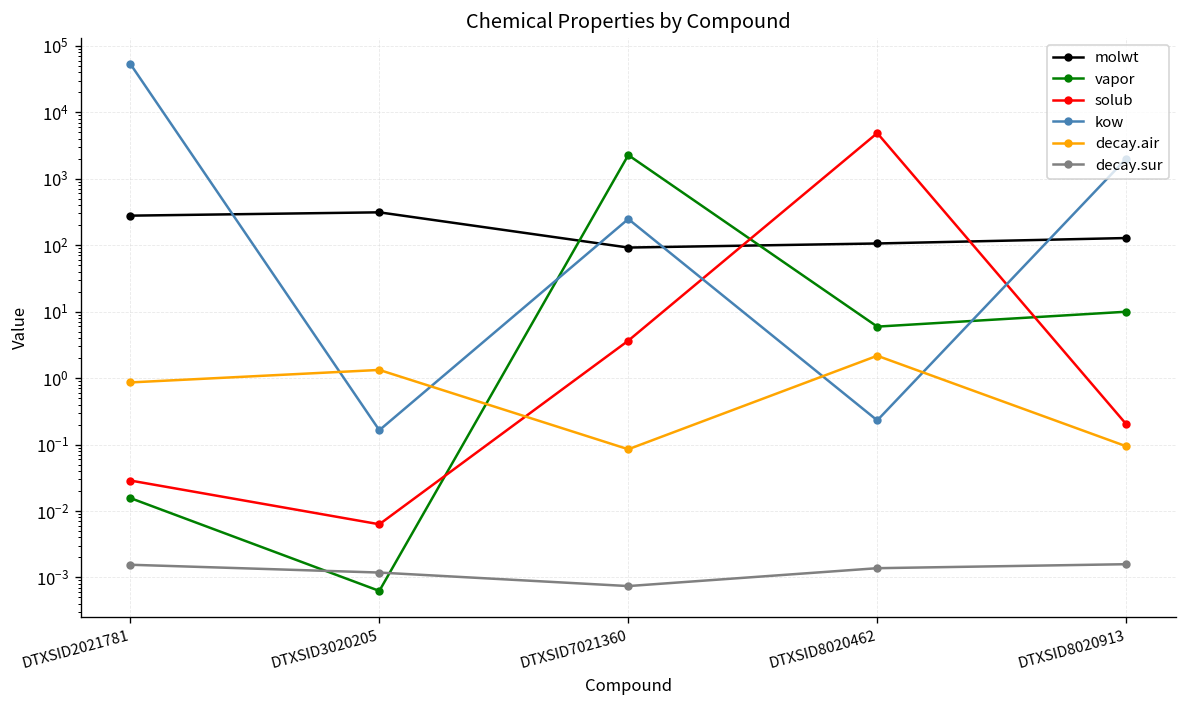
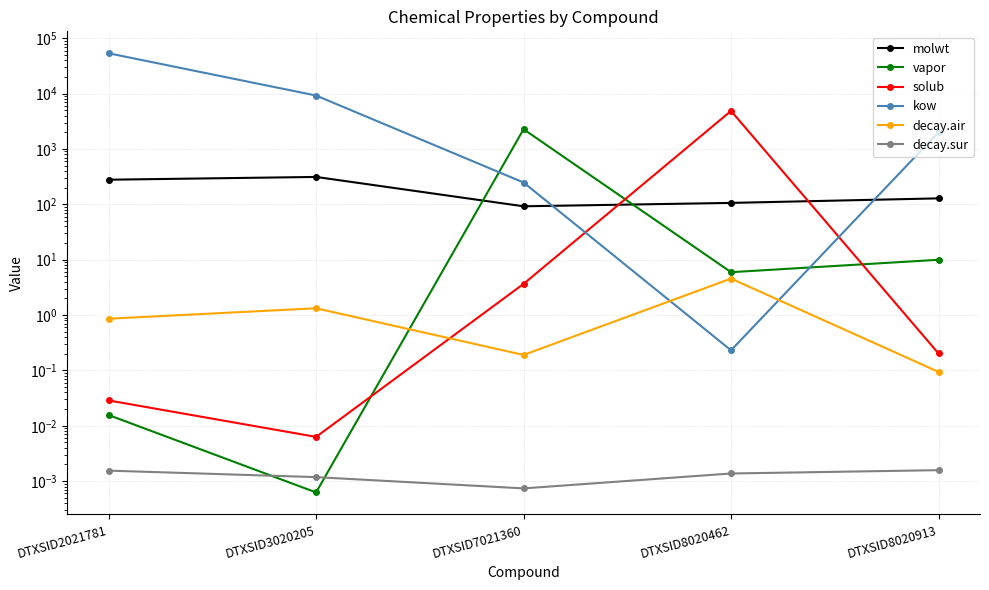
  {
    "molwt": {
      "DTXSID2021781": 300,
      "DTXSID3020205": 300,
      "DTXSID7021360": 90,
      "DTXSID8020462": 110,
      "DTXSID8020913": 130
    },
    "vapor": {
      "DTXSID2021781": 0.016,
      "DTXSID3020205": 0.0006,
      "DTXSID7021360": 2300,
      "DTXSID8020462": 6,
      "DTXSID8020913": 10
    },
    "solub": {
      "DTXSID2021781": 0.03,
      "DTXSID3020205": 0.006,
      "DTXSID7021360": 4,
      "DTXSID8020462": 5000,
      "DTXSID8020913": 0.20
    },
    "kow": {
      "DTXSID2021781": 50000,
-     "DTXSID3020205": 0.16,
+     "DTXSID3020205": 9000,
      "DTXSID7021360": 200,
      "DTXSID8020462": 0.23
    },
    "decay.air": {
      "DTXSID2021781": 0.9,
      "DTXSID3020205": 1.3,
-     "DTXSID7021360": 0.08,
-     "DTXSID8020462": 2.2,
+     "DTXSID7021360": 0.19,
+     "DTXSID8020462": 5,
      "DTXSID8020913": 0.09
    },
    "decay.sur": {
      "DTXSID2021781": 0.0016,
      "DTXSID3020205": 0.0012,
      "DTXSID7021360": 0.0007,
      "DTXSID8020462": 0.0014,
      "DTXSID8020913": 0.0016
    }
  }
